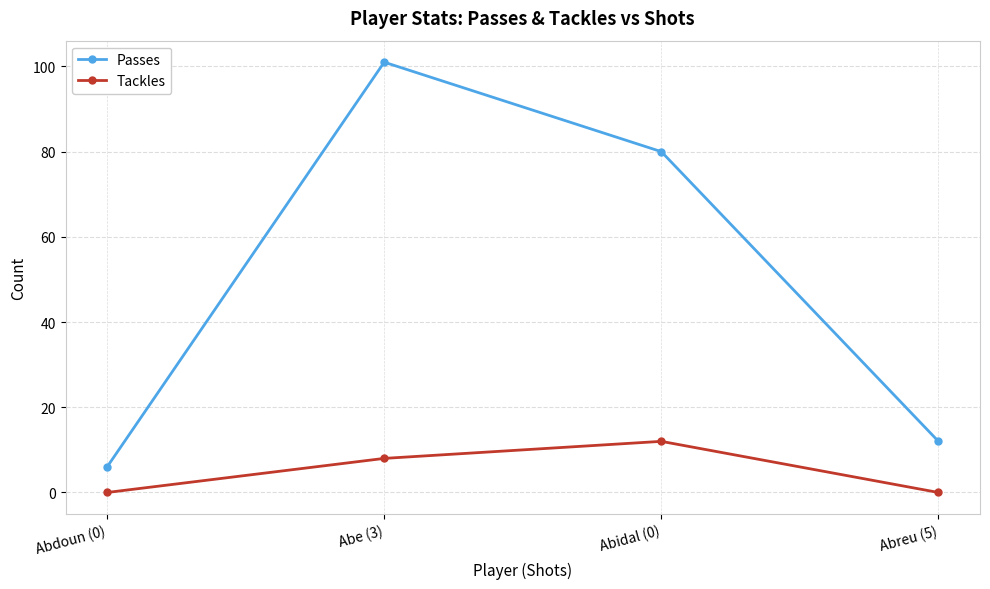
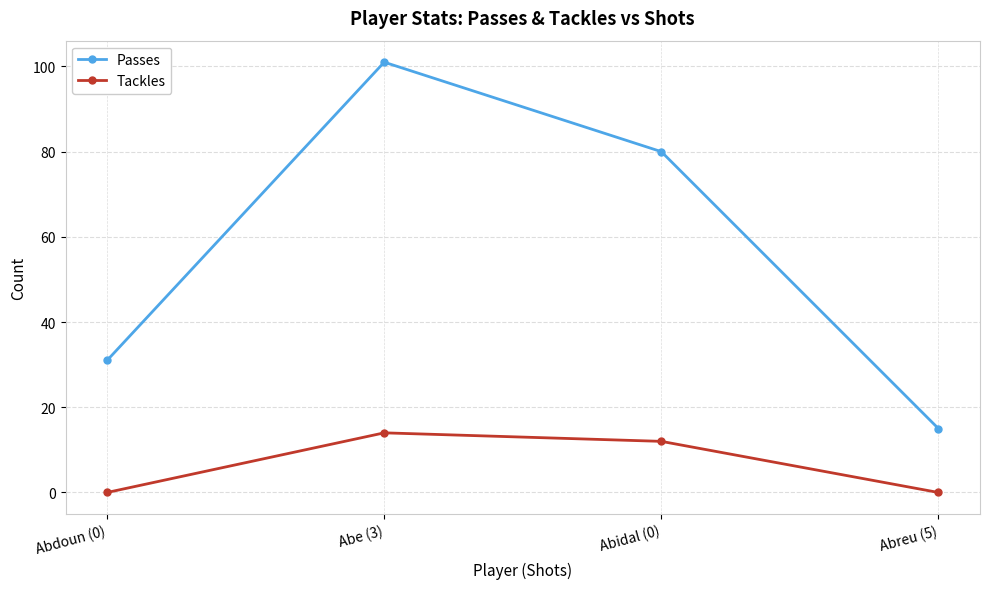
  {
    "Passes": {
-     "Abdoun (0)": 6,
+     "Abdoun (0)": 31,
      "Abe (3)": 101,
      "Abidal (0)": 80,
-     "Abreu (5)": 12
+     "Abreu (5)": 15
    },
    "Tackles": {
      "Abdoun (0)": 0,
-     "Abe (3)": 8,
+     "Abe (3)": 14,
      "Abidal (0)": 12,
      "Abreu (5)": 0
    }
  }
